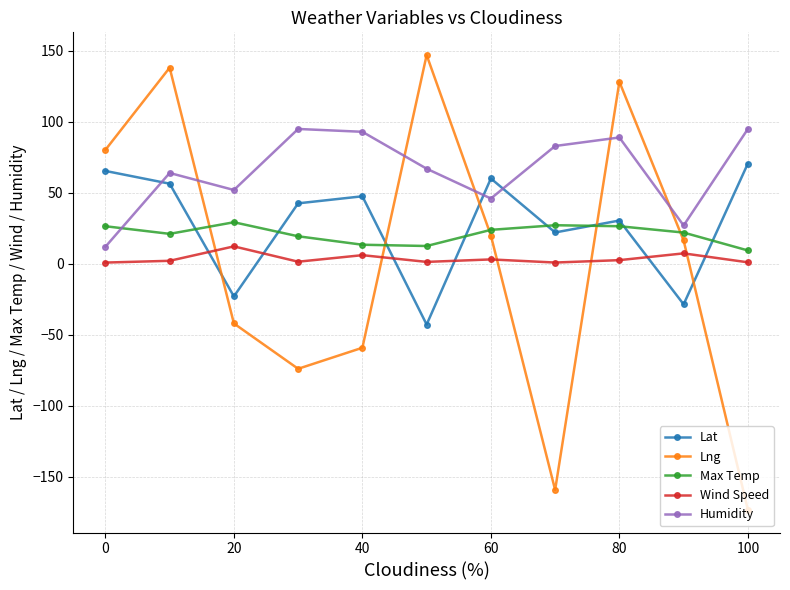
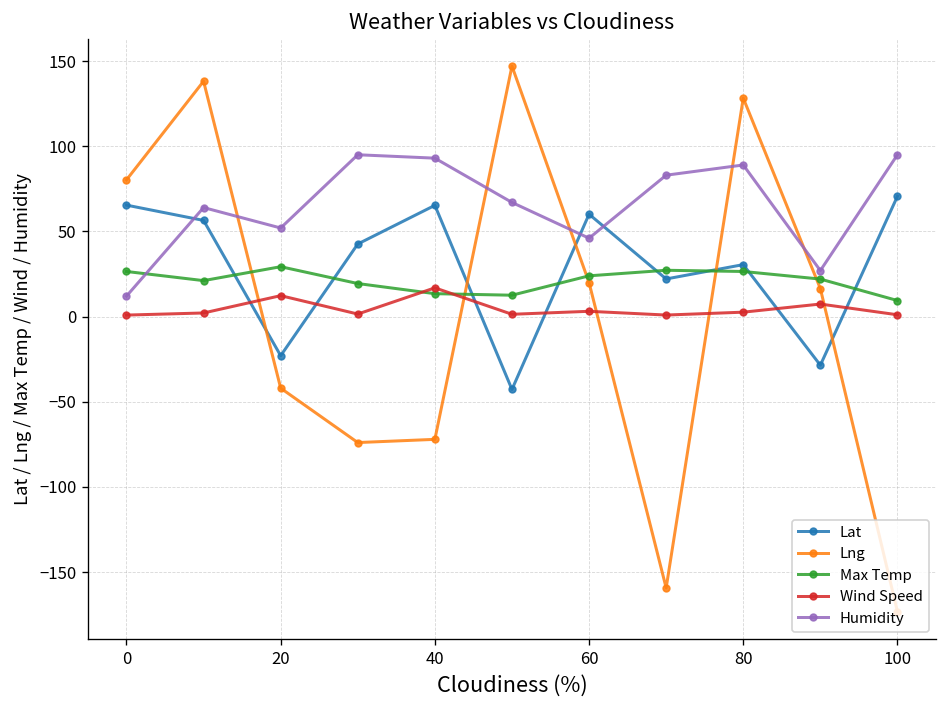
  {
    "Lat": {
      "0": 65,
      "20": -23,
-     "40": 48,
+     "40": 65,
      "60": 60,
      "80": 31,
      "100": 71
    },
    "Lng": {
      "0": 80,
      "20": -42,
-     "40": -59,
+     "40": -72,
      "60": 20,
      "80": 128
    },
    "Max Temp": {
      "0": 26,
      "20": 29,
      "40": 13,
      "60": 24,
      "80": 26,
      "100": 9
    },
    "Wind Speed": {
      "0": 1,
      "20": 12,
-     "40": 6,
+     "40": 17,
      "60": 3,
      "80": 3,
      "100": 1
    },
    "Humidity": {
      "0": 12,
      "20": 52,
      "40": 93,
      "60": 46,
      "80": 89,
      "100": 95
    }
  }
